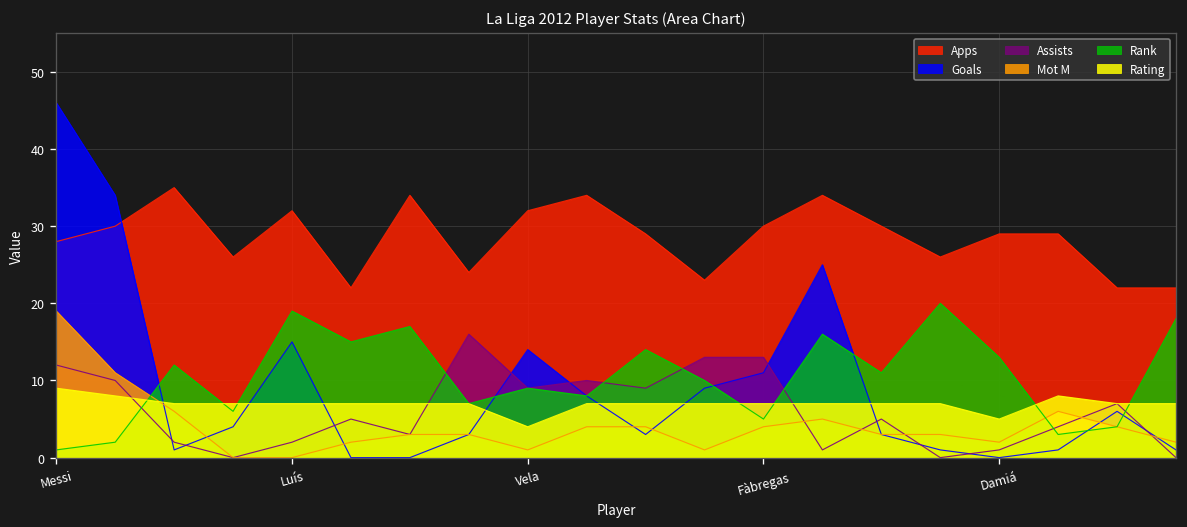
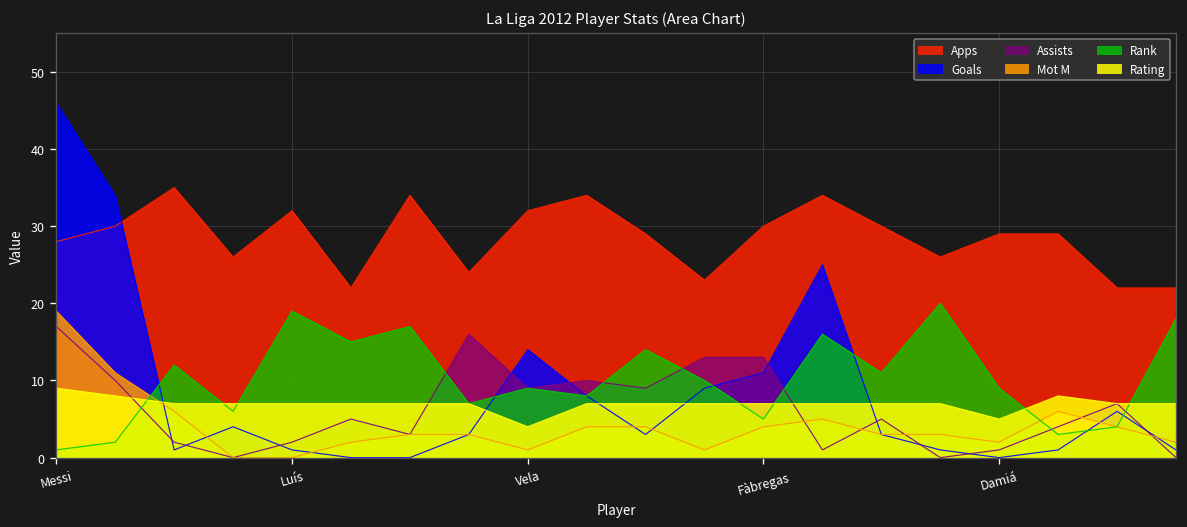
  {
    "Apps": {
      "Messi": 28,
      "Luís": 32,
      "Vela": 32,
      "Fàbregas": 30,
      "Damiá": 29
    },
    "Goals": {
      "Messi": 46,
-     "Luís": 15,
+     "Luís": 1,
      "Vela": 14,
      "Fàbregas": 11,
      "Damiá": 0
    },
    "Assists": {
-     "Messi": 12,
+     "Messi": 17,
      "Luís": 2,
      "Fàbregas": 13,
      "Damiá": 1
    },
    "Mot M": {
      "Messi": 19,
      "Luís": 0,
      "Vela": 1,
      "Fàbregas": 4,
      "Damiá": 2
    },
    "Rank": {
      "Messi": 1,
      "Luís": 19,
      "Fàbregas": 5,
-     "Damiá": 13
+     "Damiá": 9
    },
    "Rating": {
      "Messi": 9,
      "Luís": 7,
      "Vela": 4,
      "Fàbregas": 7,
      "Damiá": 5
    }
  }
